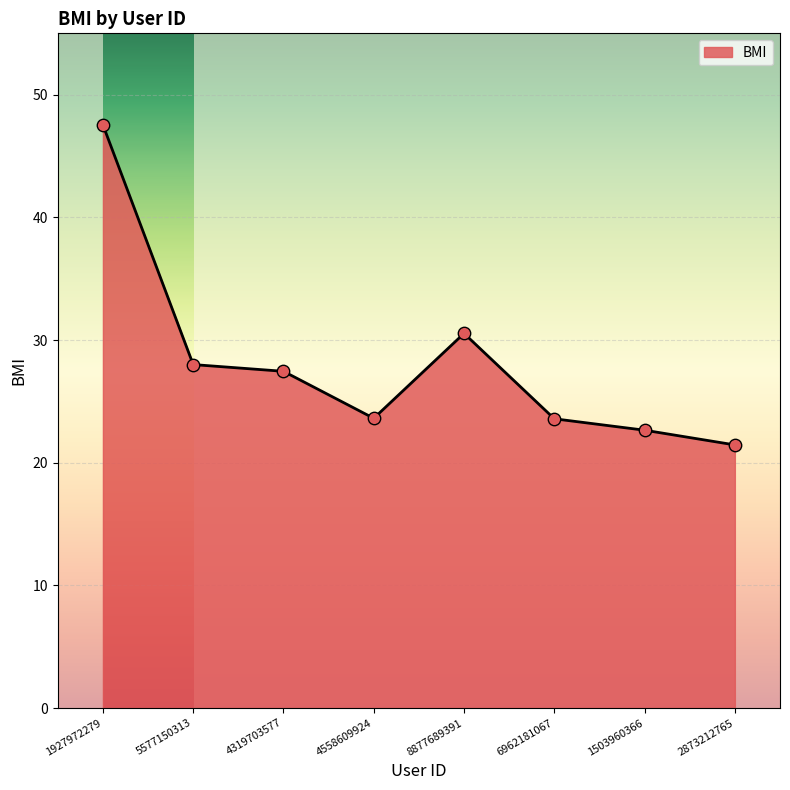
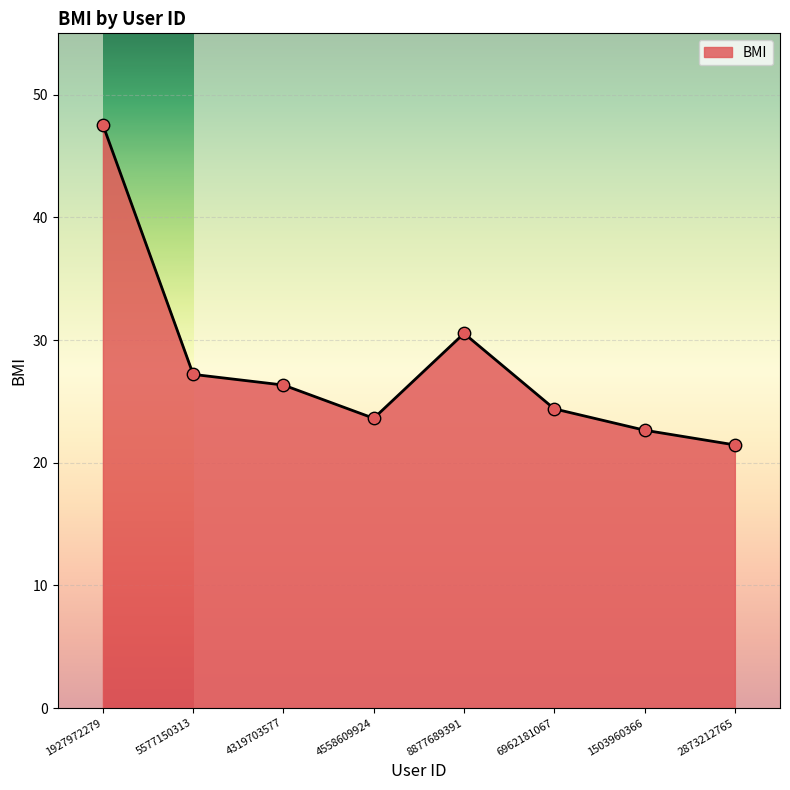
  {
    "1927972279": 47.5,
-   "5577150313": 28.0,
-   "4319703577": 27.5,
+   "5577150313": 27.2,
+   "4319703577": 26.3,
    "4558609924": 23.6,
    "8877689391": 30.5,
-   "6962181067": 23.6,
+   "6962181067": 24.4,
    "1503960366": 22.7,
    "2873212765": 21.5
  }
